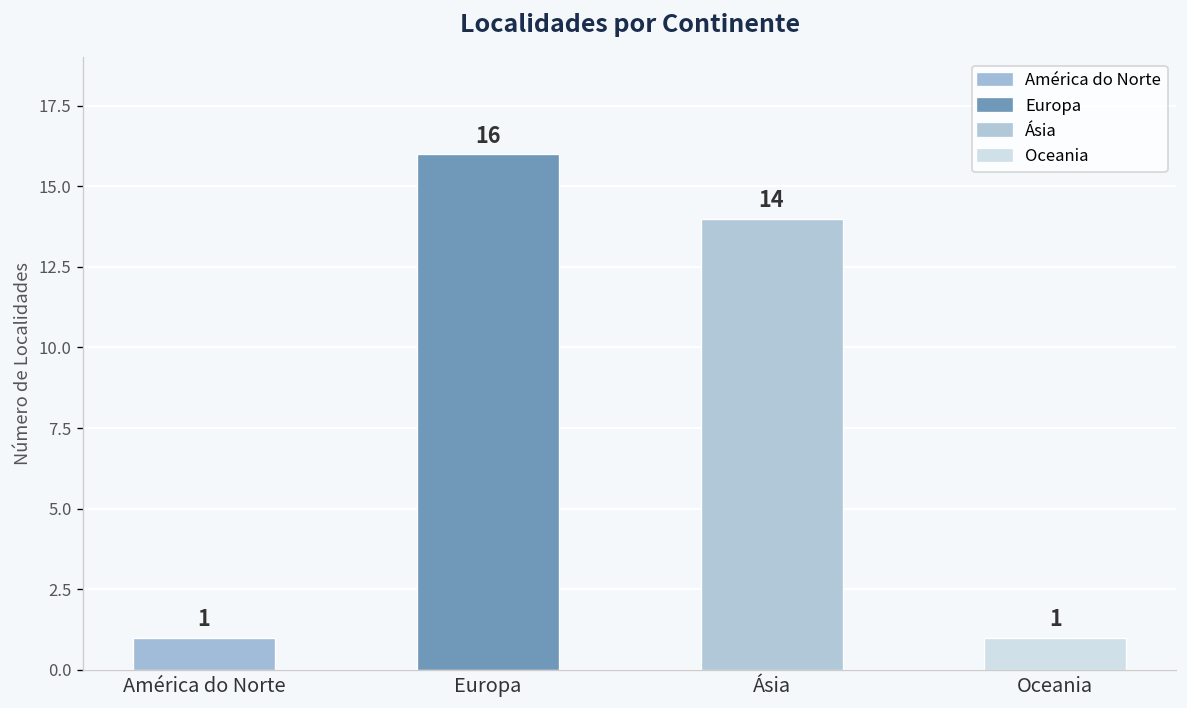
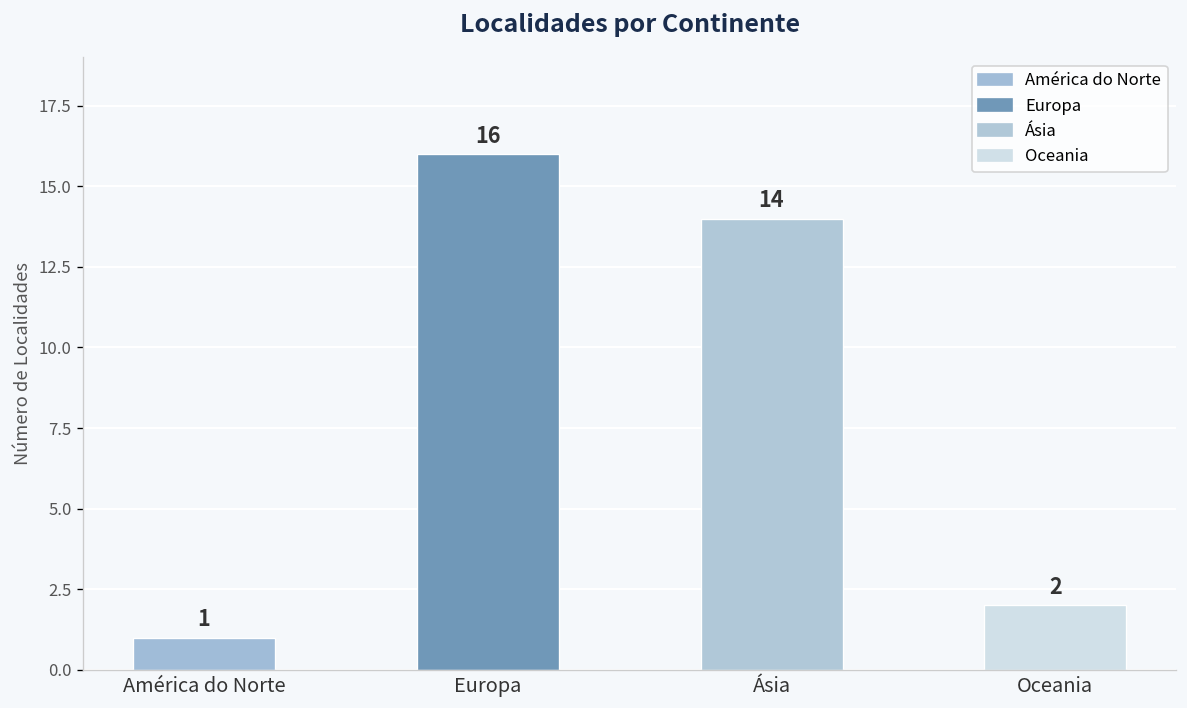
  {
    "América do Norte": 1,
    "Europa": 16,
    "Ásia": 14,
-   "Oceania": 1
+   "Oceania": 2
  }
